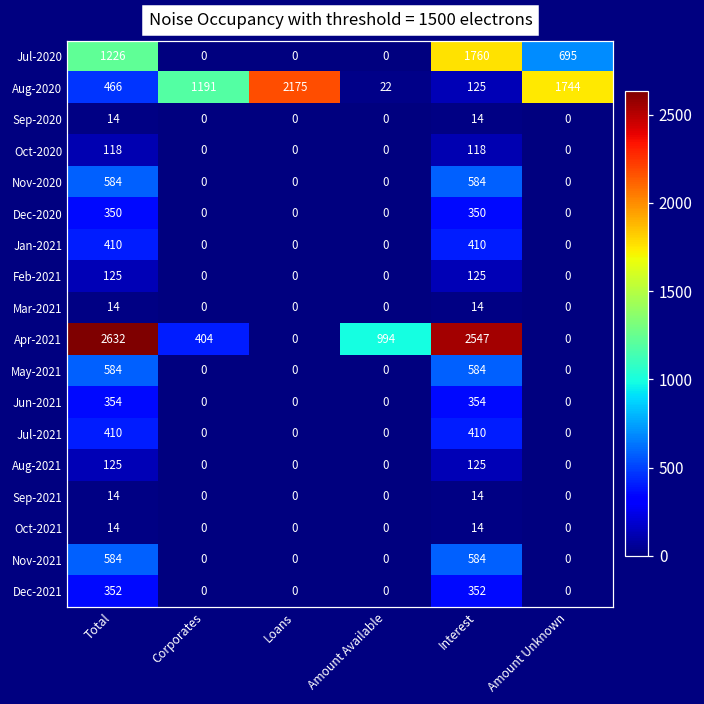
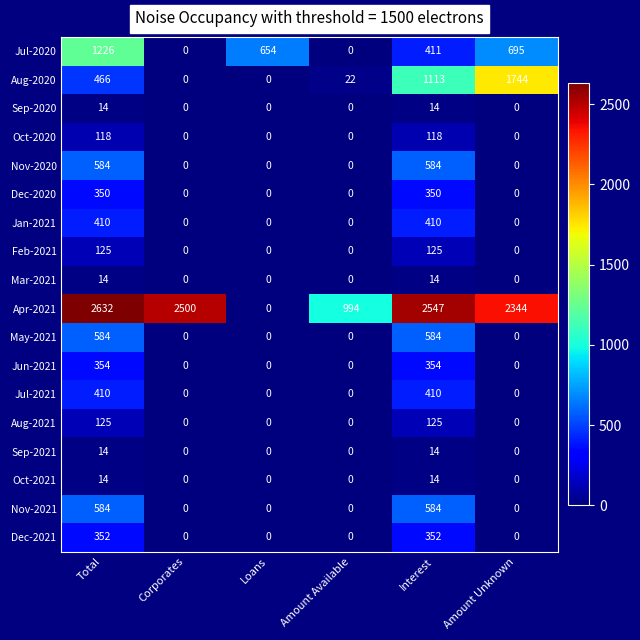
  {
    "Jul-2020": {
      "Total": 1226,
      "Corporates": 0,
-     "Loans": 0,
+     "Loans": 654,
      "Amount Available": 0,
-     "Interest": 1760,
+     "Interest": 411,
      "Amount Unknown": 695
    },
    "Aug-2020": {
      "Total": 466,
-     "Corporates": 1191,
-     "Loans": 2175,
+     "Corporates": 0,
+     "Loans": 0,
      "Amount Available": 22,
-     "Interest": 125,
+     "Interest": 1113,
      "Amount Unknown": 1744
    },
    "Sep-2020": {
      "Total": 14,
      "Corporates": 0,
      "Loans": 0,
      "Amount Available": 0,
      "Interest": 14,
      "Amount Unknown": 0
    },
    "Oct-2020": {
      "Total": 118,
      "Corporates": 0,
      "Loans": 0,
      "Amount Available": 0,
      "Interest": 118,
      "Amount Unknown": 0
    },
    "Nov-2020": {
      "Total": 584,
      "Corporates": 0,
      "Loans": 0,
      "Amount Available": 0,
      "Interest": 584,
      "Amount Unknown": 0
    },
    "Dec-2020": {
      "Total": 350,
      "Corporates": 0,
      "Loans": 0,
      "Amount Available": 0,
      "Interest": 350,
      "Amount Unknown": 0
    },
    "Jan-2021": {
      "Total": 410,
      "Corporates": 0,
      "Loans": 0,
      "Amount Available": 0,
      "Interest": 410,
      "Amount Unknown": 0
    },
    "Feb-2021": {
      "Total": 125,
      "Corporates": 0,
      "Loans": 0,
      "Amount Available": 0,
      "Interest": 125,
      "Amount Unknown": 0
    },
    "Mar-2021": {
      "Total": 14,
      "Corporates": 0,
      "Loans": 0,
      "Amount Available": 0,
      "Interest": 14,
      "Amount Unknown": 0
    },
    "Apr-2021": {
      "Total": 2632,
-     "Corporates": 404,
+     "Corporates": 2500,
      "Loans": 0,
      "Amount Available": 994,
      "Interest": 2547,
-     "Amount Unknown": 0
+     "Amount Unknown": 2344
    },
    "May-2021": {
      "Total": 584,
      "Corporates": 0,
      "Loans": 0,
      "Amount Available": 0,
      "Interest": 584,
      "Amount Unknown": 0
    },
    "Jun-2021": {
      "Total": 354,
      "Corporates": 0,
      "Loans": 0,
      "Amount Available": 0,
      "Interest": 354,
      "Amount Unknown": 0
    },
    "Jul-2021": {
      "Total": 410,
      "Corporates": 0,
      "Loans": 0,
      "Amount Available": 0,
      "Interest": 410,
      "Amount Unknown": 0
    },
    "Aug-2021": {
      "Total": 125,
      "Corporates": 0,
      "Loans": 0,
      "Amount Available": 0,
      "Interest": 125,
      "Amount Unknown": 0
    },
    "Sep-2021": {
      "Total": 14,
      "Corporates": 0,
      "Loans": 0,
      "Amount Available": 0,
      "Interest": 14,
      "Amount Unknown": 0
    },
    "Oct-2021": {
      "Total": 14,
      "Corporates": 0,
      "Loans": 0,
      "Amount Available": 0,
      "Interest": 14,
      "Amount Unknown": 0
    },
    "Nov-2021": {
      "Total": 584,
      "Corporates": 0,
      "Loans": 0,
      "Amount Available": 0,
      "Interest": 584,
      "Amount Unknown": 0
    },
    "Dec-2021": {
      "Total": 352,
      "Corporates": 0,
      "Loans": 0,
      "Amount Available": 0,
      "Interest": 352,
      "Amount Unknown": 0
    }
  }
